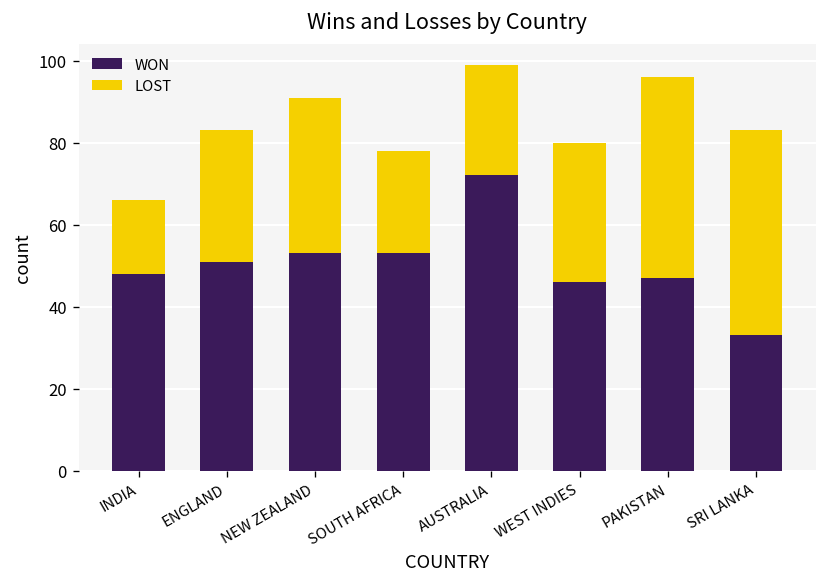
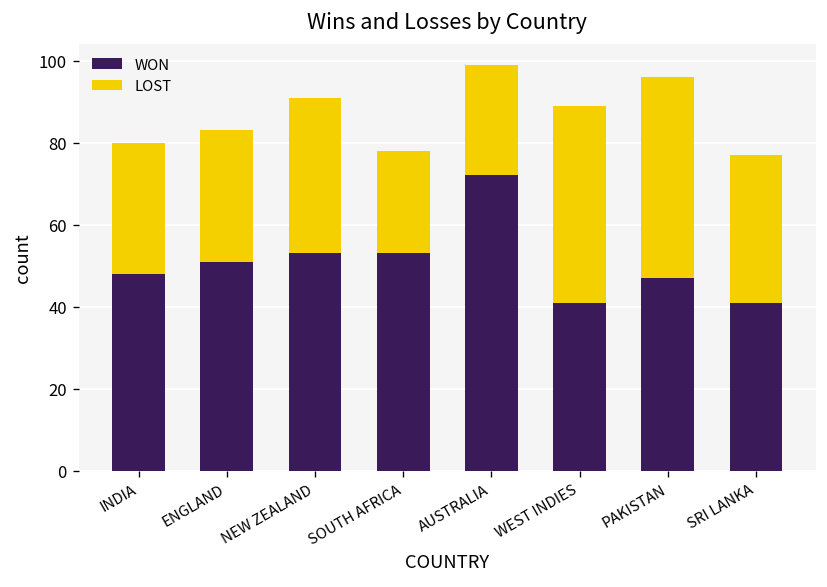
  {
    "WON": {
      "INDIA": 48,
      "ENGLAND": 51,
      "NEW ZEALAND": 53,
      "SOUTH AFRICA": 53,
      "AUSTRALIA": 72,
-     "WEST INDIES": 46,
+     "WEST INDIES": 41,
      "PAKISTAN": 47,
-     "SRI LANKA": 33
+     "SRI LANKA": 41
    },
    "LOST": {
-     "INDIA": 18,
+     "INDIA": 32,
      "ENGLAND": 32,
      "NEW ZEALAND": 38,
      "SOUTH AFRICA": 25,
      "AUSTRALIA": 27,
-     "WEST INDIES": 34,
+     "WEST INDIES": 48,
      "PAKISTAN": 49,
-     "SRI LANKA": 50
+     "SRI LANKA": 36
    }
  }
